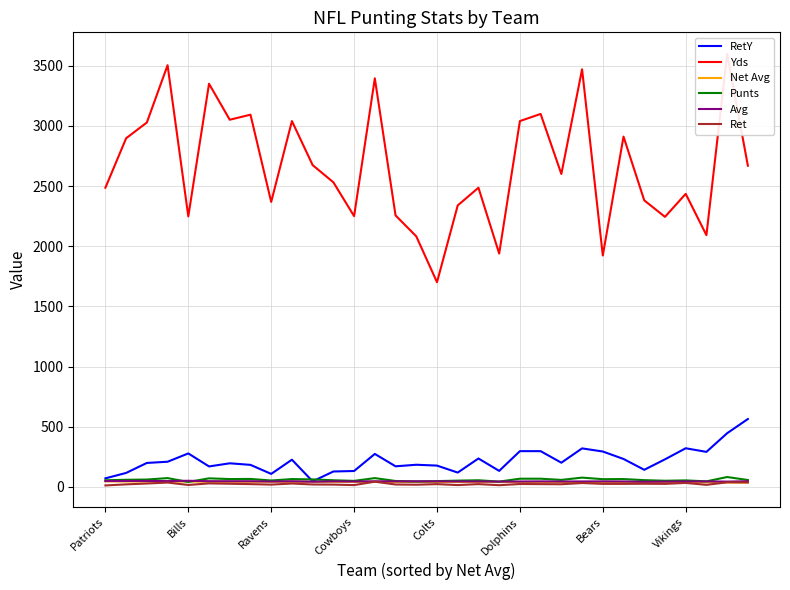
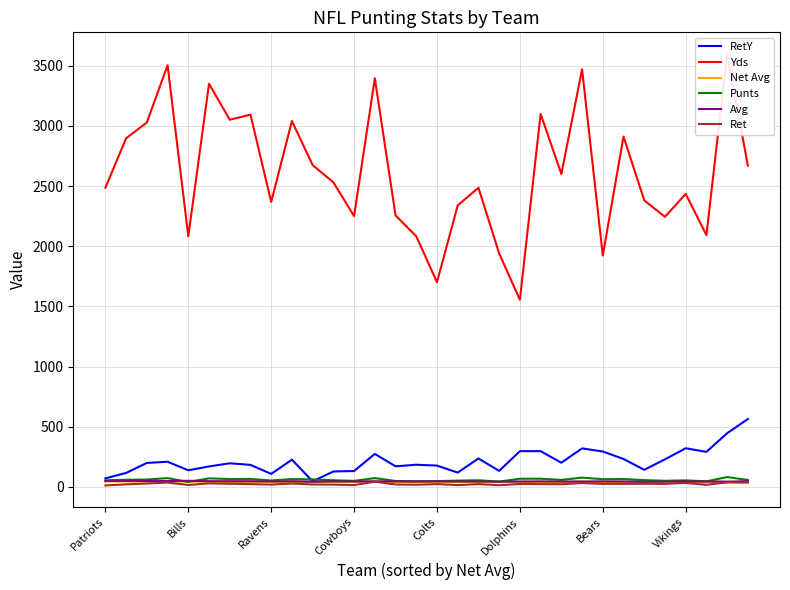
  {
    "RetY": {
-     "Bills": 280,
+     "Bills": 140,
      "Ravens": 110,
      "Cowboys": 130,
      "Colts": 180,
      "Dolphins": 300,
      "Bears": 290,
      "Vikings": 320
    },
    "Yds": {
      "Patriots": 2490,
-     "Bills": 2250,
+     "Bills": 2080,
      "Ravens": 2370,
      "Cowboys": 2250,
      "Colts": 1700,
-     "Dolphins": 3040,
+     "Dolphins": 1560,
      "Bears": 1920,
      "Vikings": 2440
    },
    "Punts": {
      "Dolphins": 70
    },
    "Ret": {
      "Patriots": 10,
      "Bills": 20,
      "Ravens": 20,
      "Cowboys": 20
    }
  }
